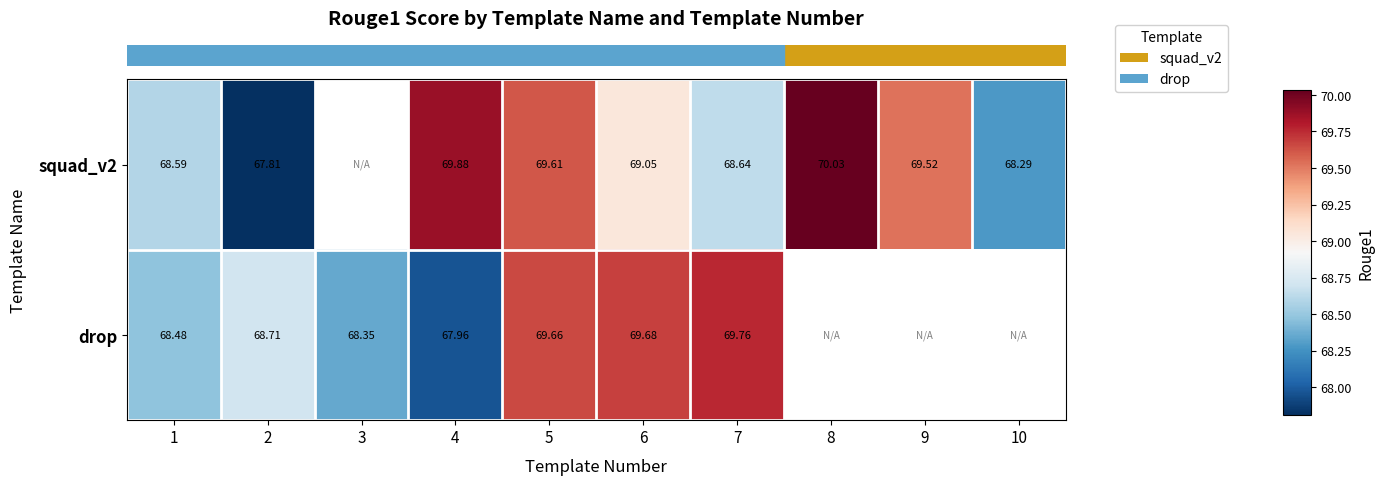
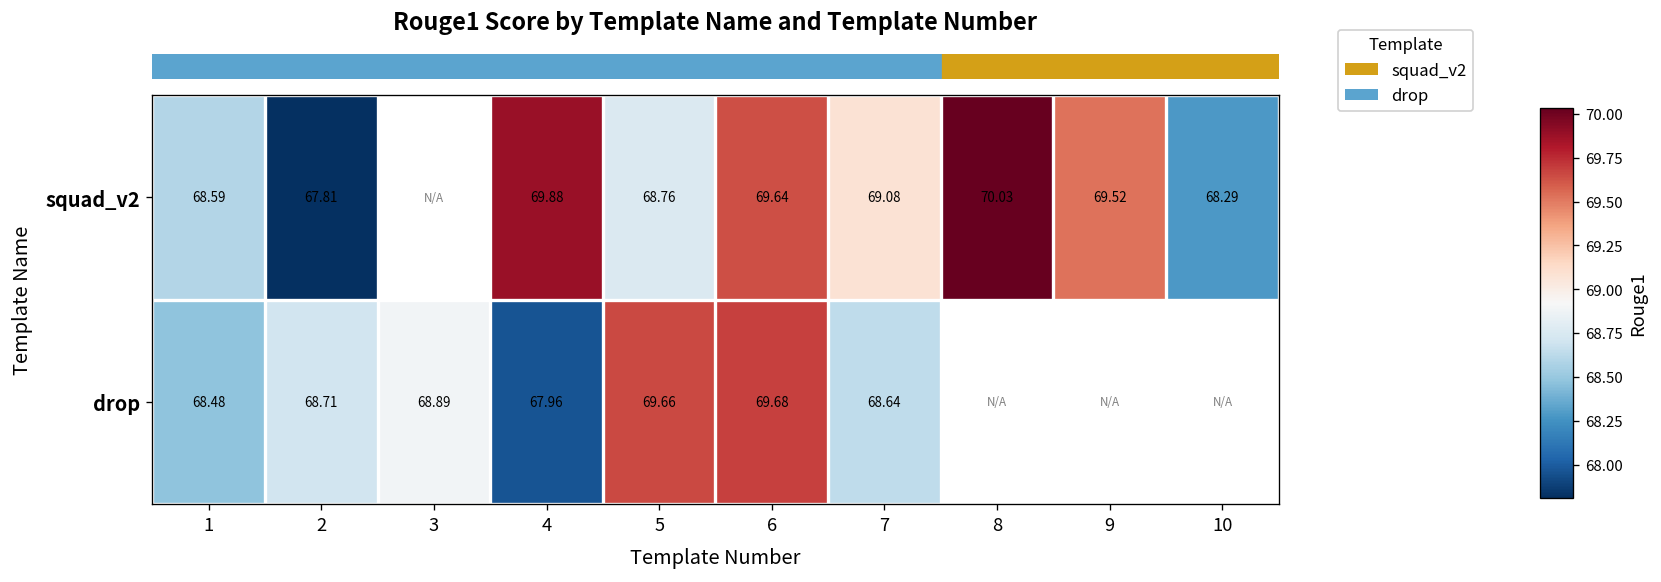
  {
    "squad_v2": {
      "1": 68.59,
      "2": 67.81,
      "4": 69.88,
-     "5": 69.61,
-     "6": 69.05,
-     "7": 68.64,
+     "5": 68.76,
+     "6": 69.64,
+     "7": 69.08,
      "8": 70.03,
      "9": 69.52,
      "10": 68.29
    },
    "drop": {
      "1": 68.48,
      "2": 68.71,
-     "3": 68.35,
+     "3": 68.89,
      "4": 67.96,
      "5": 69.66,
      "6": 69.68,
-     "7": 69.76
+     "7": 68.64
    }
  }
